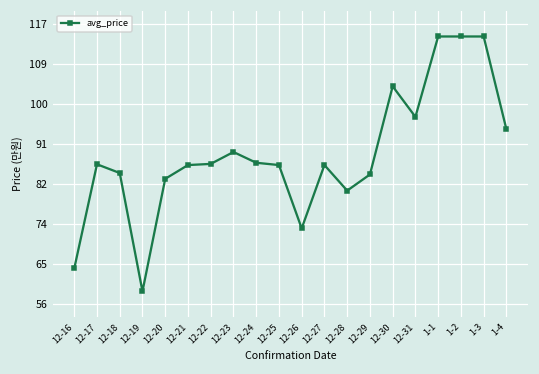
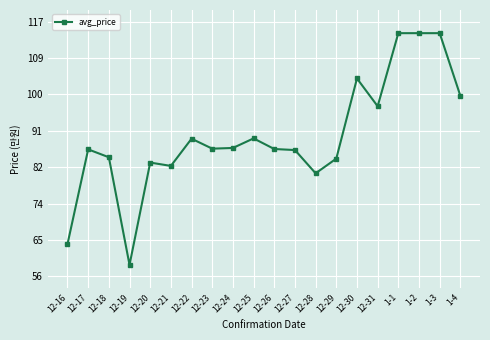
  {
    "12-16": 64,
    "12-17": 87,
    "12-18": 85,
    "12-19": 60,
    "12-20": 84,
-   "12-21": 87,
-   "12-22": 87,
-   "12-23": 90,
+   "12-21": 83,
+   "12-22": 90,
+   "12-23": 87,
    "12-24": 88,
-   "12-25": 87,
-   "12-26": 73,
+   "12-25": 90,
+   "12-26": 87,
    "12-27": 87,
    "12-28": 81,
    "12-29": 85,
    "12-30": 104,
    "12-31": 97,
    "1-1": 115,
    "1-2": 115,
    "1-3": 115,
-   "1-4": 95
+   "1-4": 100
  }
